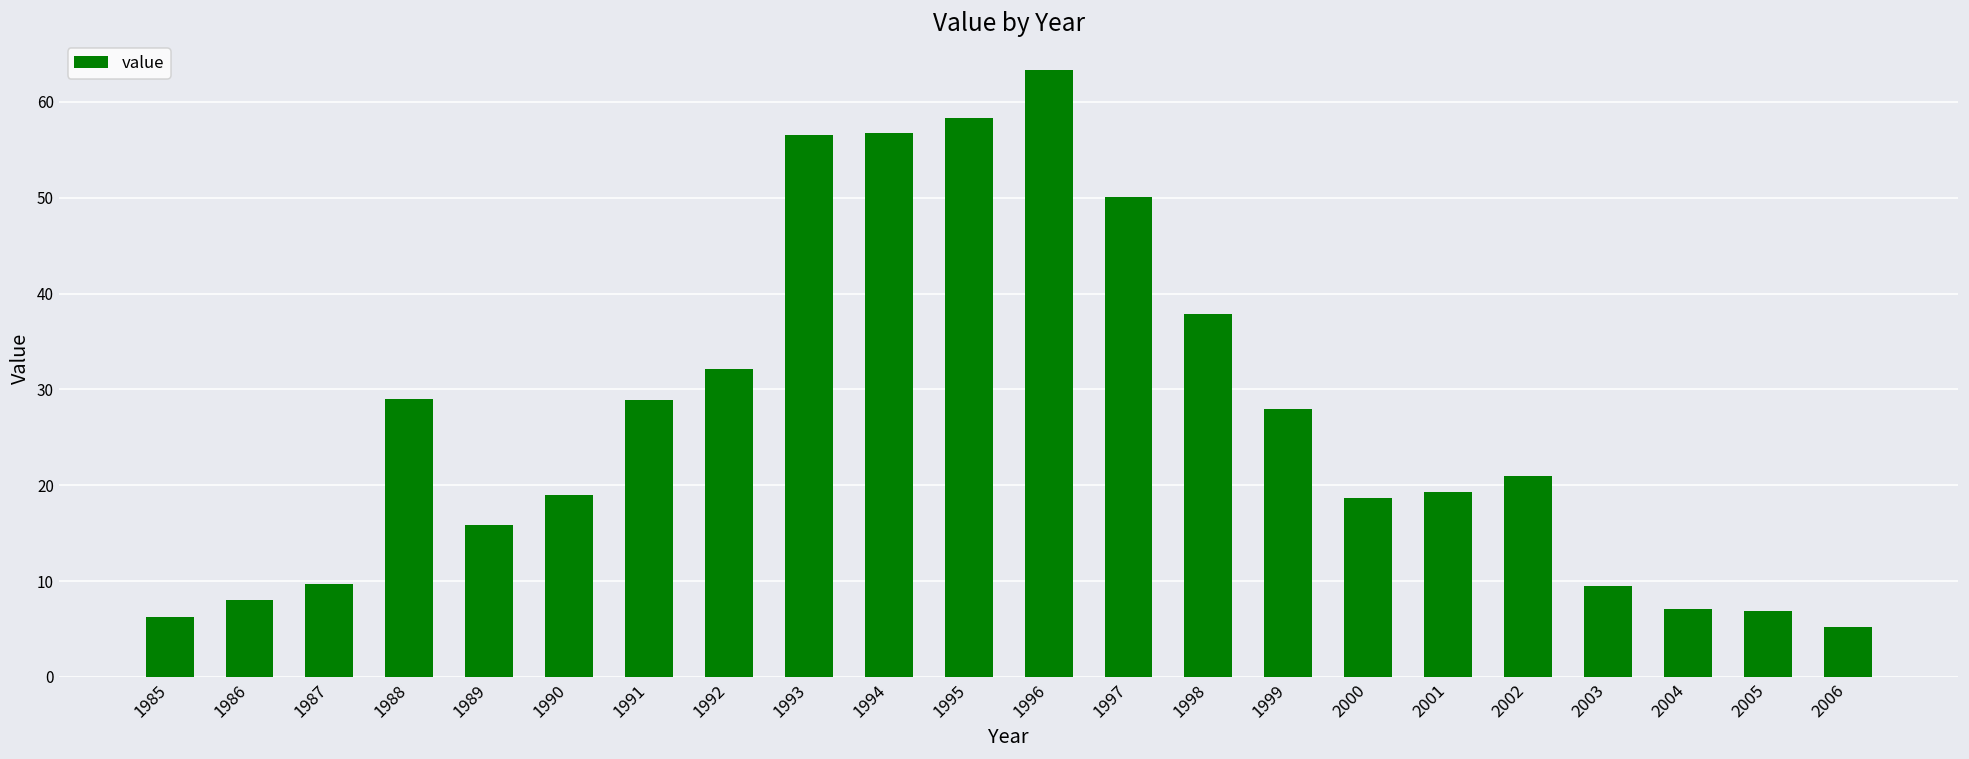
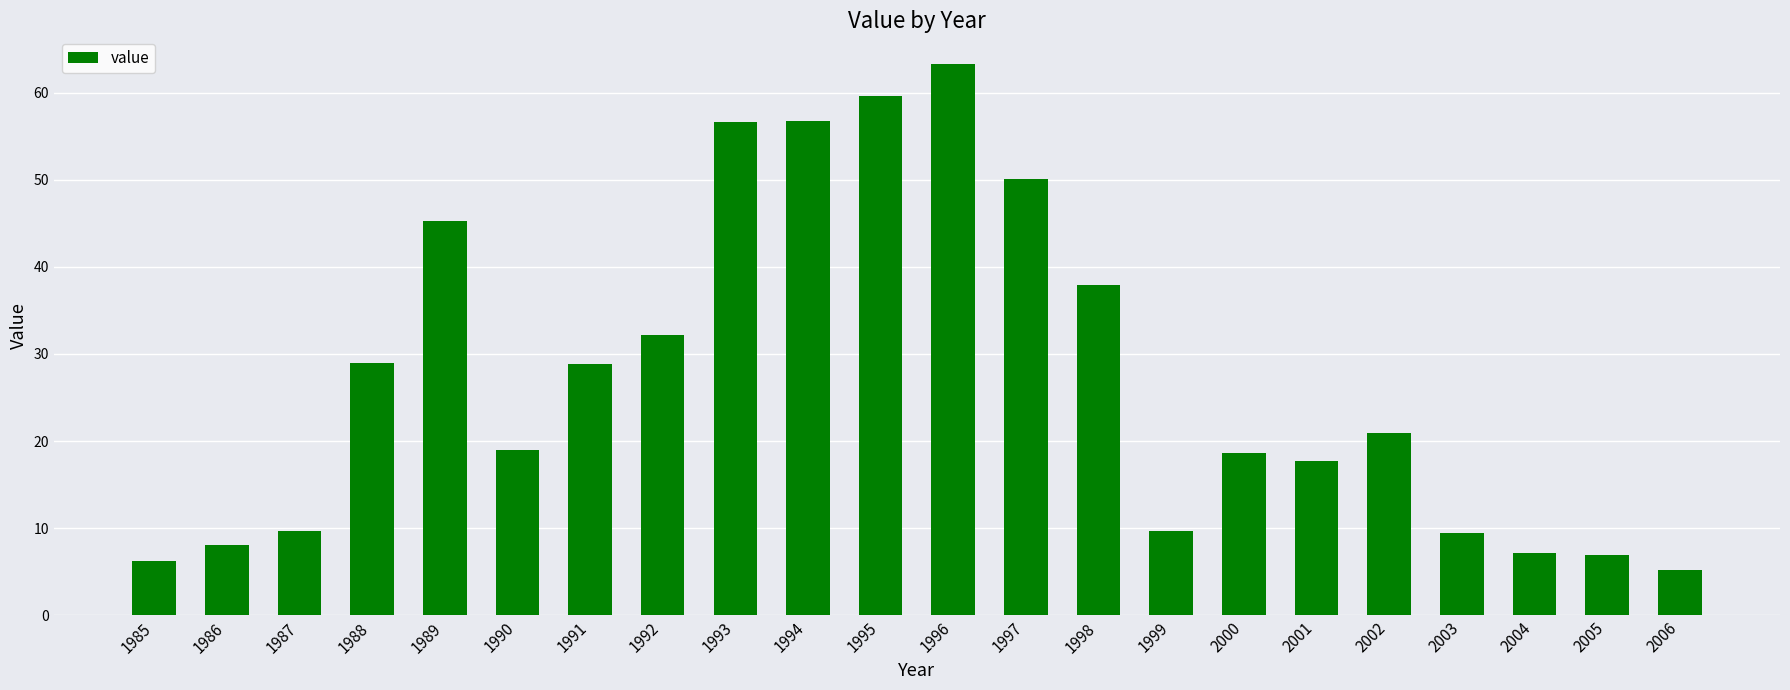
  {
    "1985": 6,
    "1986": 8,
    "1987": 10,
    "1988": 29,
-   "1989": 16,
+   "1989": 45,
    "1990": 19,
    "1991": 29,
    "1992": 32,
    "1993": 57,
    "1994": 57,
-   "1995": 58,
+   "1995": 60,
    "1996": 63,
    "1997": 50,
    "1998": 38,
-   "1999": 28,
+   "1999": 10,
    "2000": 19,
-   "2001": 19,
+   "2001": 18,
    "2002": 21,
    "2003": 10,
    "2004": 7,
    "2005": 7,
    "2006": 5
  }
